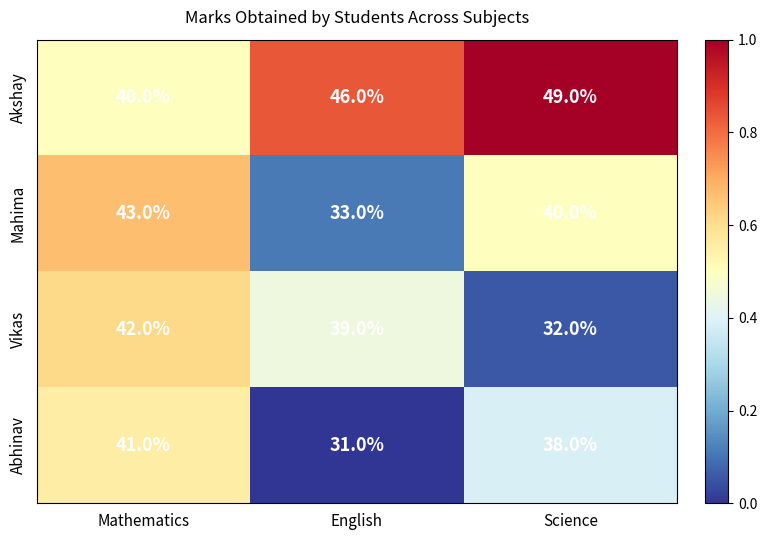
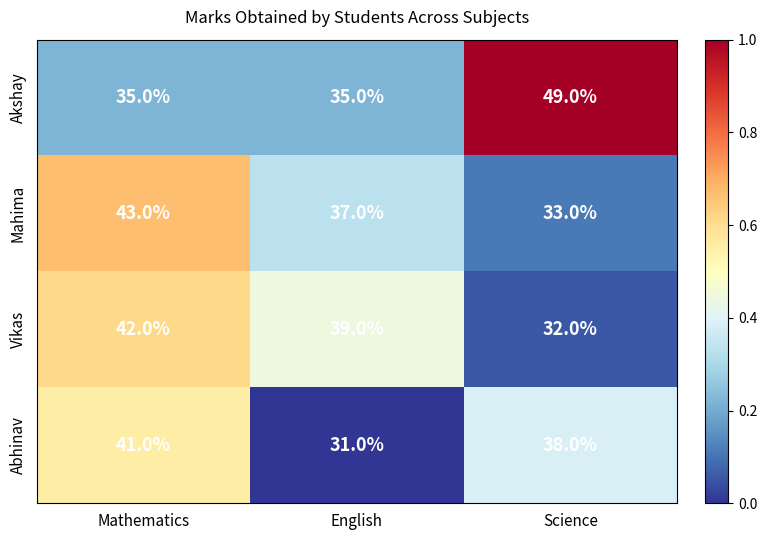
  {
    "Akshay": {
-     "Mathematics": "40.0%",
-     "English": "46.0%",
+     "Mathematics": "35.0%",
+     "English": "35.0%",
      "Science": "49.0%"
    },
    "Mahima": {
      "Mathematics": "43.0%",
-     "English": "33.0%",
-     "Science": "40.0%"
+     "English": "37.0%",
+     "Science": "33.0%"
    },
    "Vikas": {
      "Mathematics": "42.0%",
      "Science": "32.0%"
    },
    "Abhinav": {
      "Mathematics": "41.0%",
      "English": "31.0%"
    }
  }
